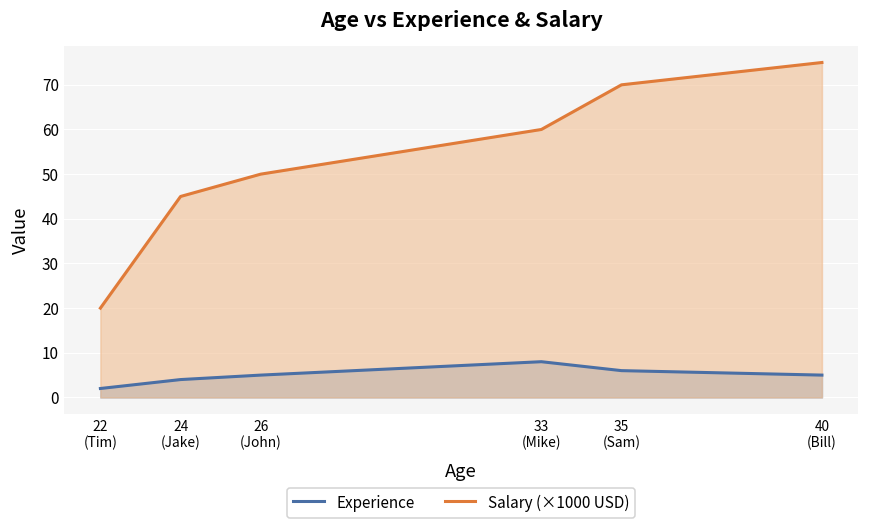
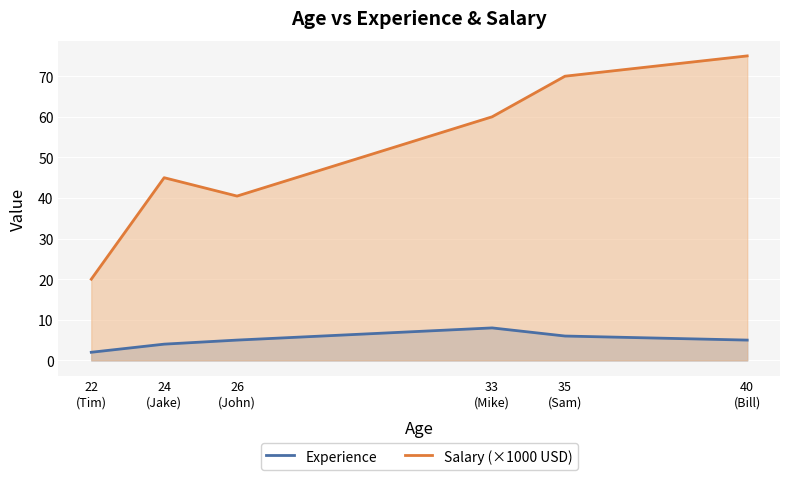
  {
    "Experience": {
      "22 (Tim)": 2,
      "24 (Jake)": 4,
      "26 (John)": 5,
      "33 (Mike)": 8,
      "35 (Sam)": 6,
      "40 (Bill)": 5
    },
    "Salary (×1000 USD)": {
      "22 (Tim)": 20,
      "24 (Jake)": 45,
-     "26 (John)": 50,
+     "26 (John)": 40,
      "33 (Mike)": 60,
      "35 (Sam)": 70,
      "40 (Bill)": 75
    }
  }
